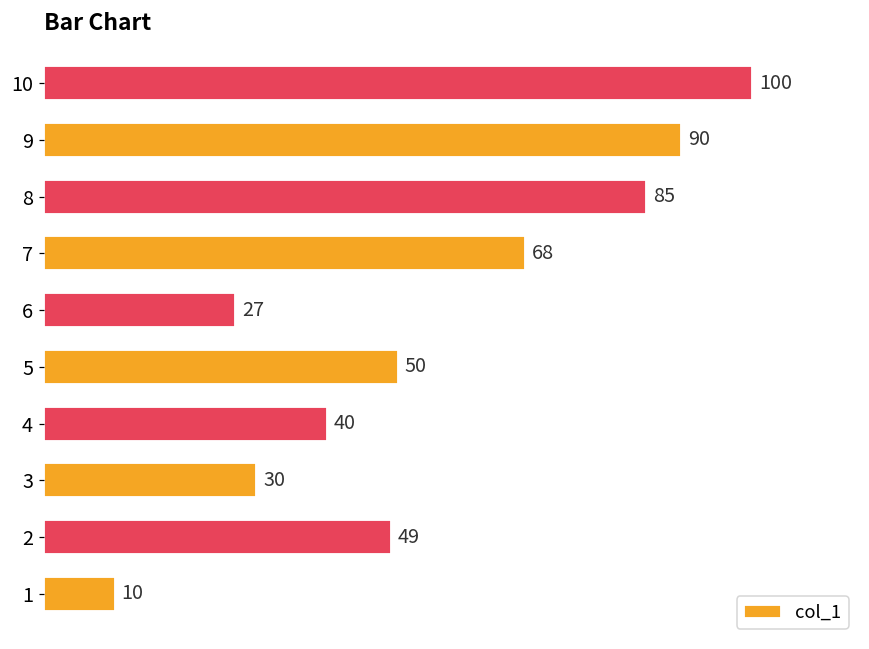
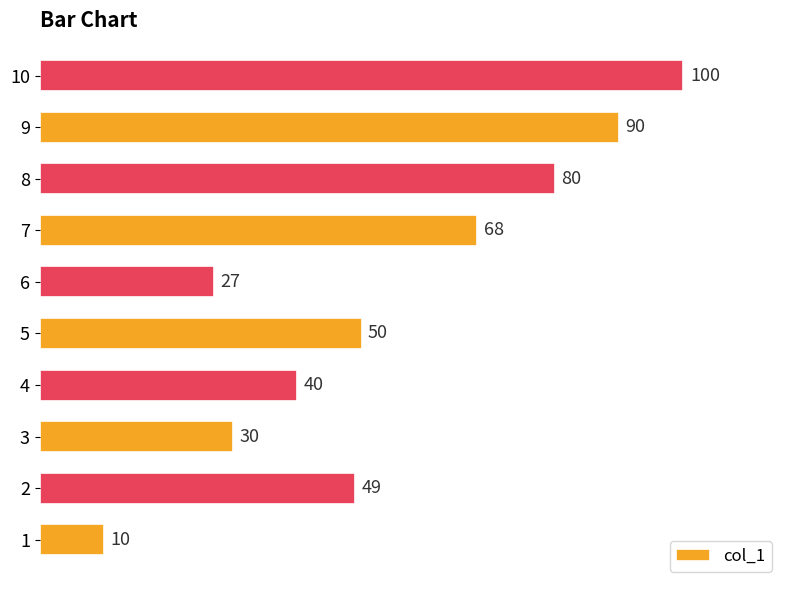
  {
    "10": 100,
    "9": 90,
-   "8": 85,
+   "8": 80,
    "7": 68,
    "6": 27,
    "5": 50,
    "4": 40,
    "3": 30,
    "2": 49,
    "1": 10
  }
